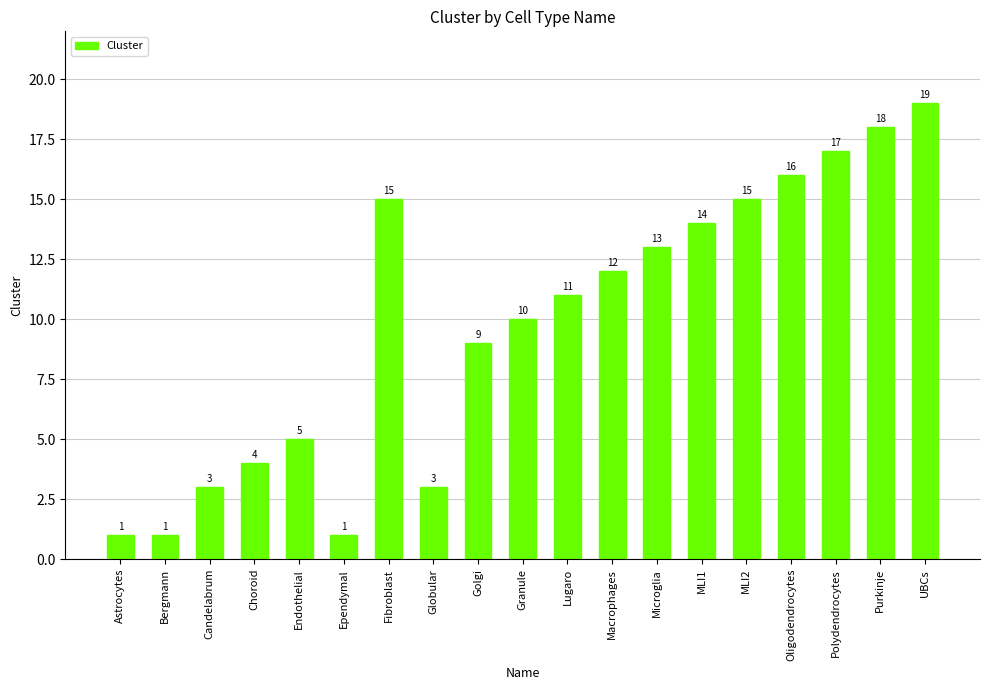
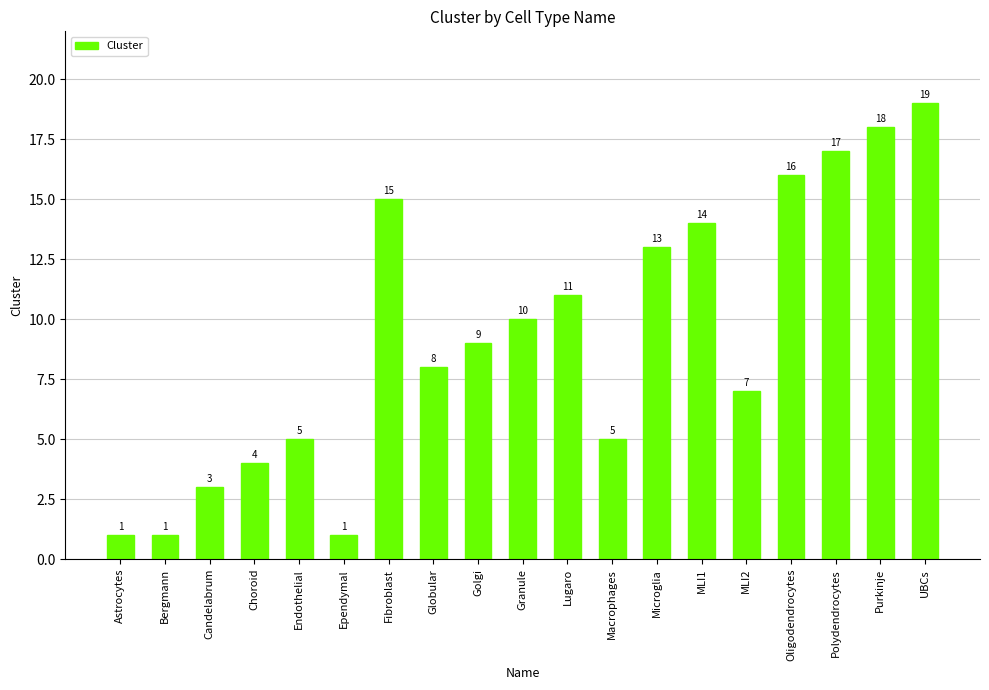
  {
    "Astrocytes": 1,
    "Bergmann": 1,
    "Candelabrum": 3,
    "Choroid": 4,
    "Endothelial": 5,
    "Ependymal": 1,
    "Fibroblast": 15,
-   "Globular": 3,
+   "Globular": 8,
    "Golgi": 9,
    "Granule": 10,
    "Lugaro": 11,
-   "Macrophages": 12,
+   "Macrophages": 5,
    "Microglia": 13,
    "MLI1": 14,
-   "MLI2": 15,
+   "MLI2": 7,
    "Oligodendrocytes": 16,
    "Polydendrocytes": 17,
    "Purkinje": 18,
    "UBCs": 19
  }
